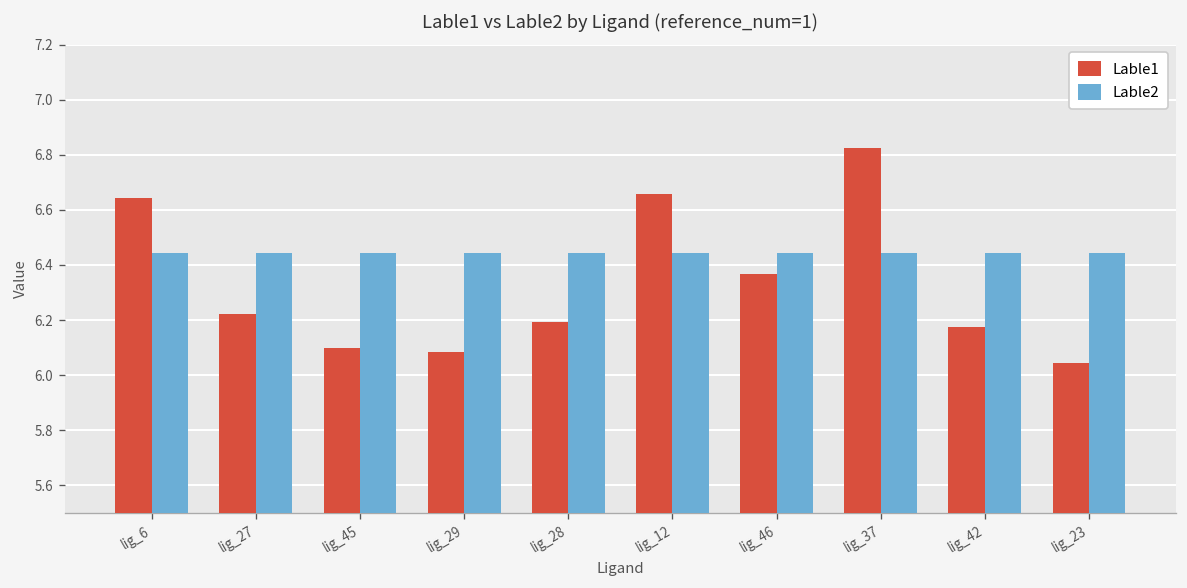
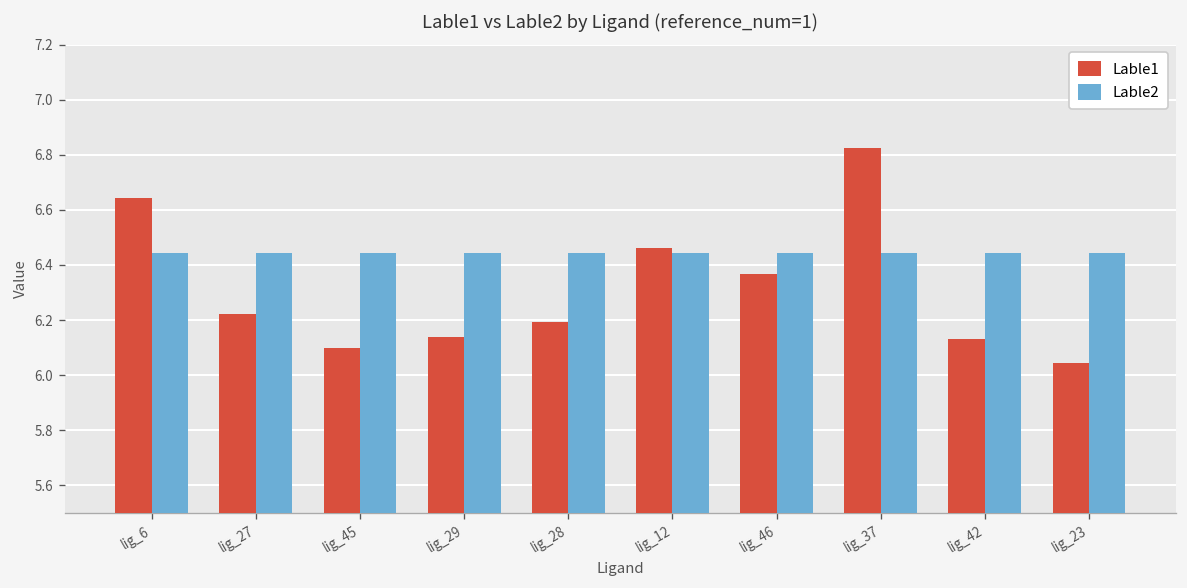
  {
    "Lable1": {
      "lig_6": 6.64,
      "lig_27": 6.22,
      "lig_45": 6.10,
-     "lig_29": 6.09,
+     "lig_29": 6.14,
      "lig_28": 6.19,
-     "lig_12": 6.66,
+     "lig_12": 6.46,
      "lig_46": 6.37,
      "lig_37": 6.82,
-     "lig_42": 6.18,
+     "lig_42": 6.13,
      "lig_23": 6.05
    },
    "Lable2": {
      "lig_6": 6.44,
      "lig_27": 6.44,
      "lig_45": 6.44,
      "lig_29": 6.44,
      "lig_28": 6.44,
      "lig_12": 6.44,
      "lig_46": 6.44,
      "lig_37": 6.44,
      "lig_42": 6.44,
      "lig_23": 6.44
    }
  }
